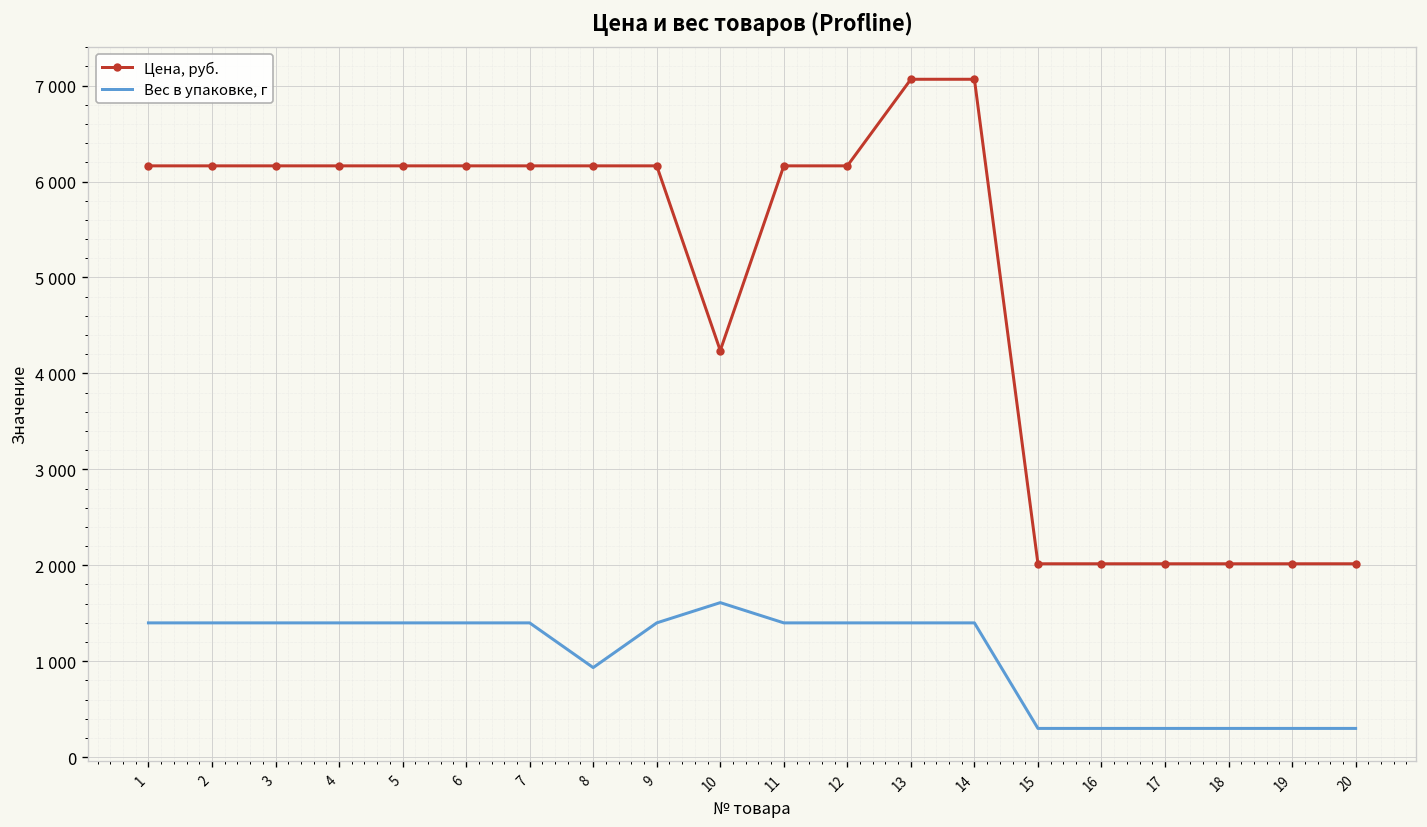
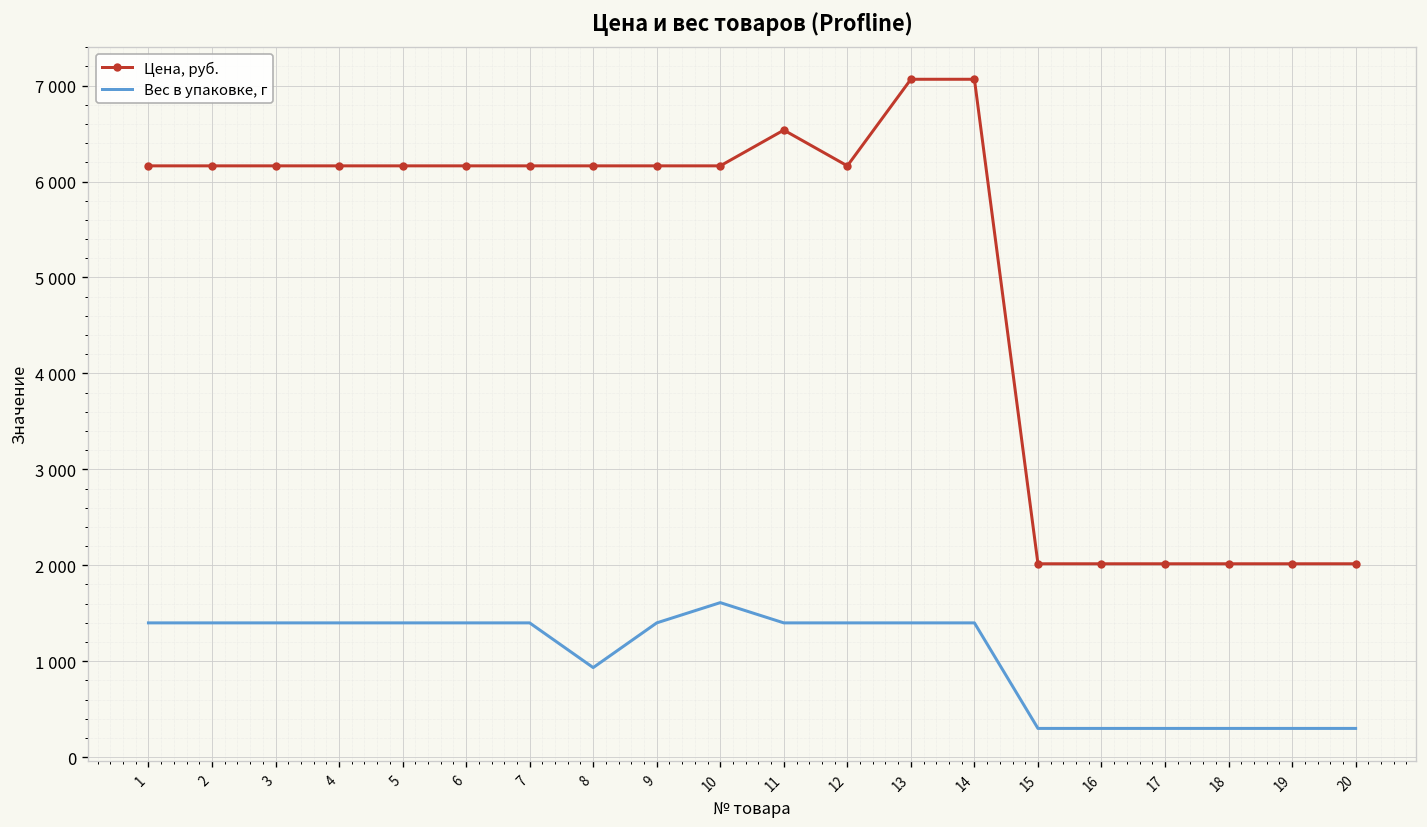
  {
    "Цена, руб.": {
      "1": 6200,
      "2": 6200,
      "3": 6200,
      "4": 6200,
      "5": 6200,
      "6": 6200,
      "7": 6200,
      "8": 6200,
      "9": 6200,
-     "10": 4200,
-     "11": 6200,
+     "10": 6200,
+     "11": 6500,
      "12": 6200,
      "13": 7100,
      "14": 7100,
      "15": 2000,
      "16": 2000,
      "17": 2000,
      "18": 2000,
      "19": 2000,
      "20": 2000
    },
    "Вес в упаковке, г": {
      "1": 1400,
      "2": 1400,
      "3": 1400,
      "4": 1400,
      "5": 1400,
      "6": 1400,
      "7": 1400,
      "8": 900,
      "9": 1400,
      "10": 1600,
      "11": 1400,
      "12": 1400,
      "13": 1400,
      "14": 1400,
      "15": 300,
      "16": 300,
      "17": 300,
      "18": 300,
      "19": 300,
      "20": 300
    }
  }
